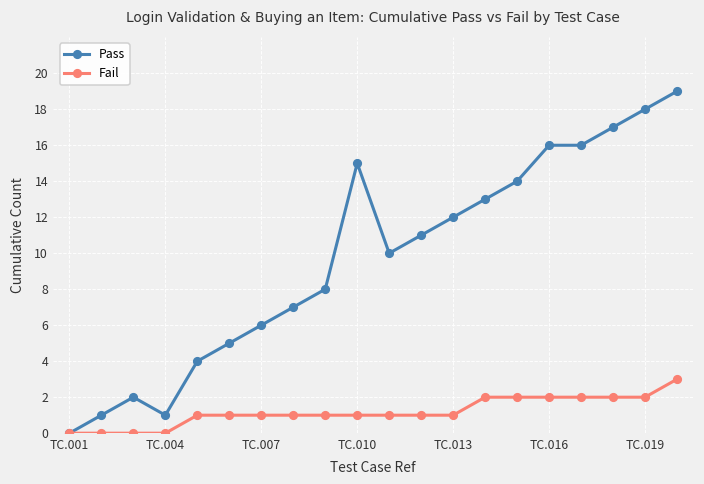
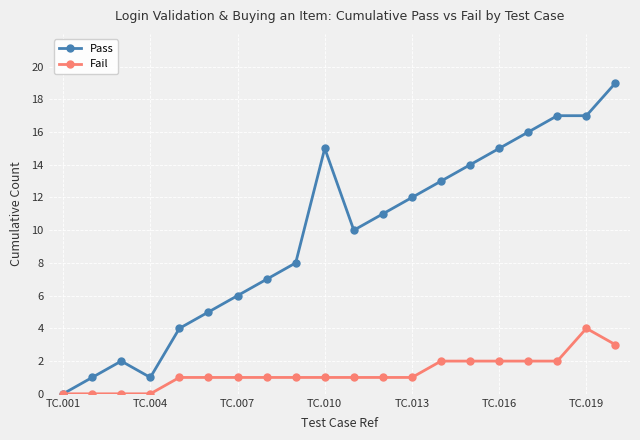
  {
    "Pass": {
      "TC.004": 1,
      "TC.007": 6,
      "TC.010": 15,
      "TC.013": 12,
-     "TC.016": 16,
-     "TC.019": 18
+     "TC.016": 15,
+     "TC.019": 17
    },
    "Fail": {
      "TC.004": 0,
      "TC.007": 1,
      "TC.010": 1,
      "TC.013": 1,
      "TC.016": 2,
-     "TC.019": 2
+     "TC.019": 4
    }
  }
